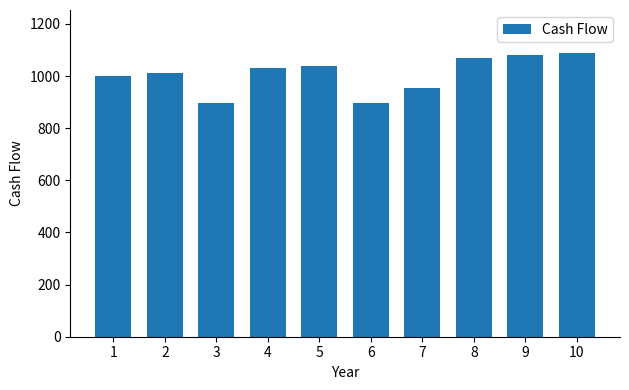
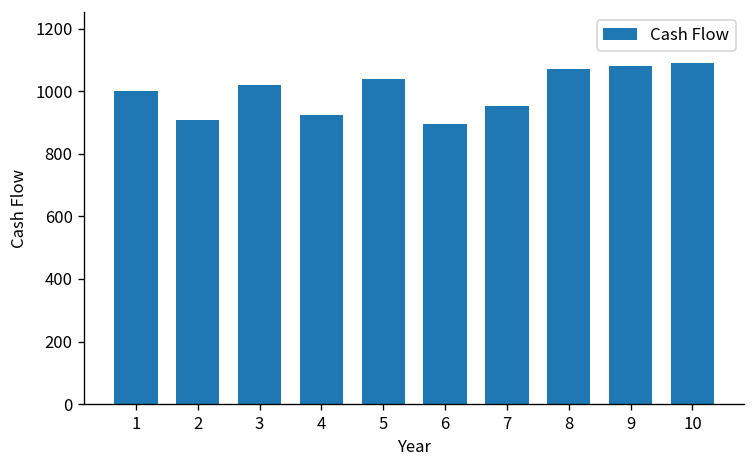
  {
    "1": 1000,
-   "2": 1010,
-   "3": 900,
-   "4": 1030,
+   "2": 910,
+   "3": 1020,
+   "4": 920,
    "5": 1040,
    "6": 900,
    "7": 950,
    "8": 1070,
    "9": 1080,
    "10": 1090
  }
